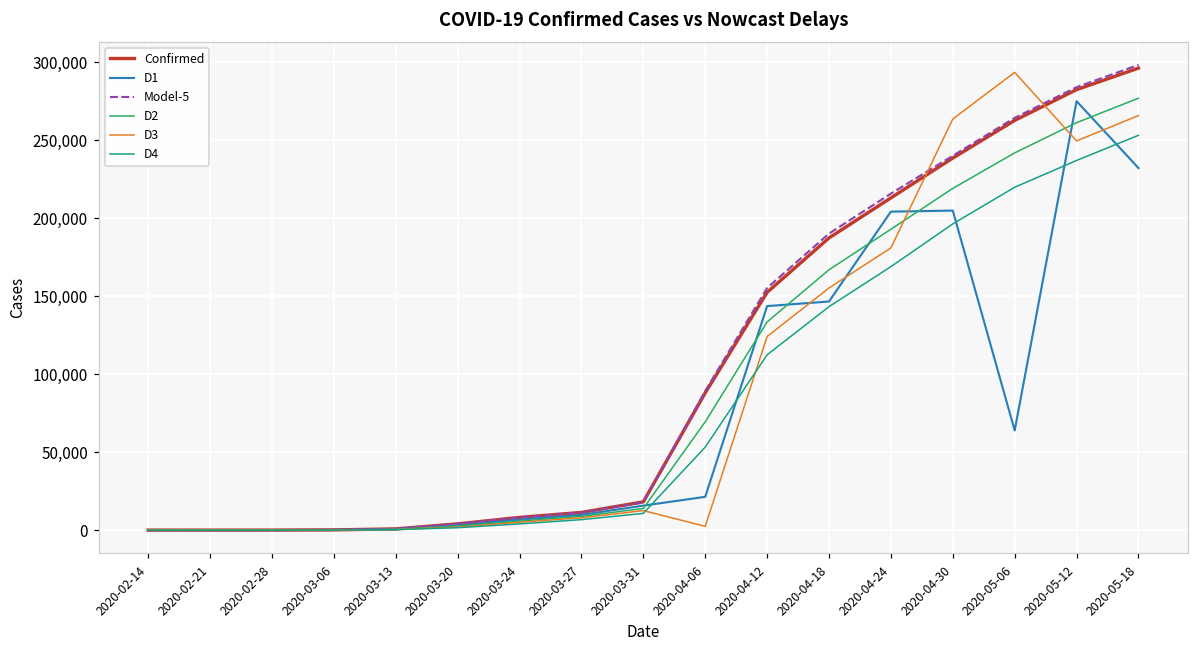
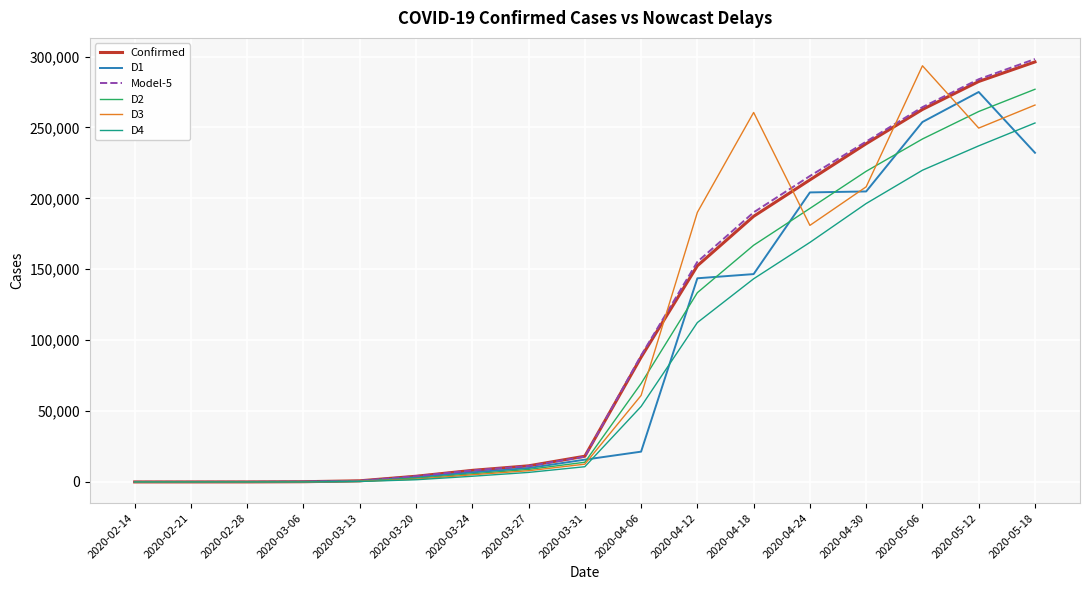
  {
    "Confirmed": {
      "2020-04-12": "152,000",
      "2020-04-18": "187,000",
      "2020-04-24": "213,000",
      "2020-05-18": "296,000"
    },
    "D1": {
      "2020-04-06": "21,000",
      "2020-04-12": "144,000",
      "2020-04-18": "147,000",
      "2020-04-24": "204,000",
      "2020-04-30": "205,000",
-     "2020-05-06": "64,000",
+     "2020-05-06": "254,000",
      "2020-05-12": "275,000",
      "2020-05-18": "232,000"
    },
    "Model-5": {
      "2020-04-12": "155,000",
      "2020-04-18": "190,000",
      "2020-04-24": "216,000",
      "2020-05-18": "298,000"
    },
    "D3": {
-     "2020-04-06": "2,000",
-     "2020-04-12": "124,000",
-     "2020-04-18": "155,000",
+     "2020-04-06": "61,000",
+     "2020-04-12": "190,000",
+     "2020-04-18": "261,000",
      "2020-04-24": "181,000",
-     "2020-04-30": "264,000",
+     "2020-04-30": "208,000",
      "2020-05-06": "293,000",
      "2020-05-12": "250,000",
      "2020-05-18": "266,000"
    }
  }
